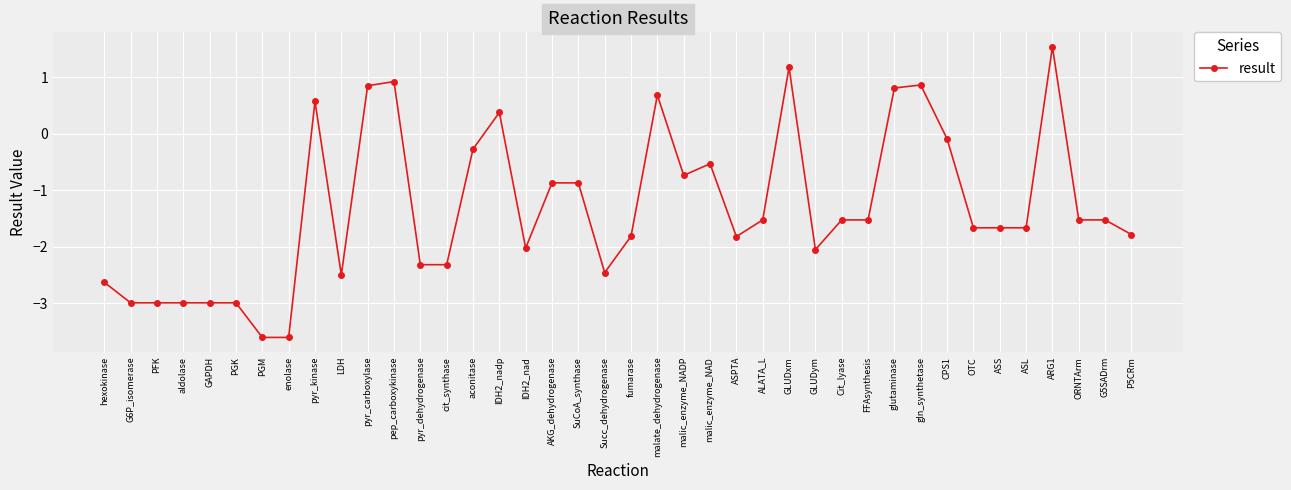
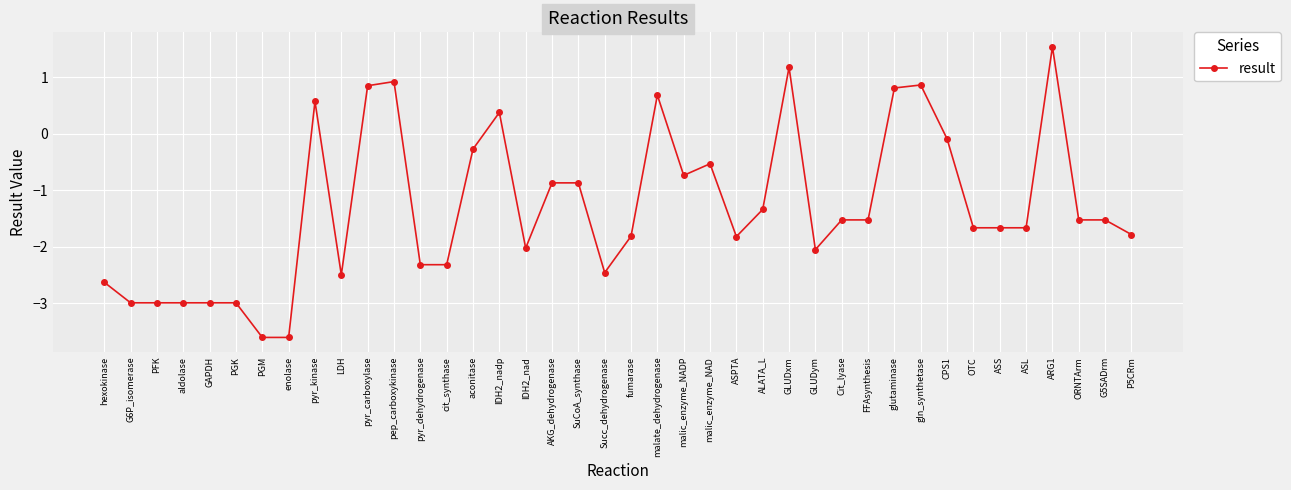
  {
    "hexokinase": -2.6,
    "G6P_isomerase": -3.0,
    "PFK": -3.0,
    "aldolase": -3.0,
    "GAPDH": -3.0,
    "PGK": -3.0,
    "PGM": -3.6,
    "enolase": -3.6,
    "pyr_kinase": 0.6,
    "LDH": -2.5,
    "pyr_carboxylase": 0.9,
    "pep_carboxykinase": 0.9,
    "pyr_dehydrogenase": -2.3,
    "cit_synthase": -2.3,
    "aconitase": -0.3,
    "IDH2_nadp": 0.4,
    "IDH2_nad": -2.0,
    "AKG_dehydrogenase": -0.9,
    "SuCoA_synthase": -0.9,
    "Succ_dehydrogenase": -2.5,
    "fumarase": -1.8,
    "malate_dehydrogenase": 0.7,
    "malic_enzyme_NADP": -0.7,
    "malic_enzyme_NAD": -0.5,
    "ASPTA": -1.8,
-   "ALATA_L": -1.5,
+   "ALATA_L": -1.3,
    "GLUDxm": 1.2,
    "GLUDym": -2.0,
    "Cit_lyase": -1.5,
    "FFAsynthesis": -1.5,
    "glutaminase": 0.8,
    "gln_synthetase": 0.9,
    "CPS1": -0.1,
    "OTC": -1.7,
    "ASS": -1.7,
    "ASL": -1.7,
    "ARG1": 1.5,
    "ORNTArm": -1.5,
    "G5SADrm": -1.5,
    "P5CRm": -1.8
  }
